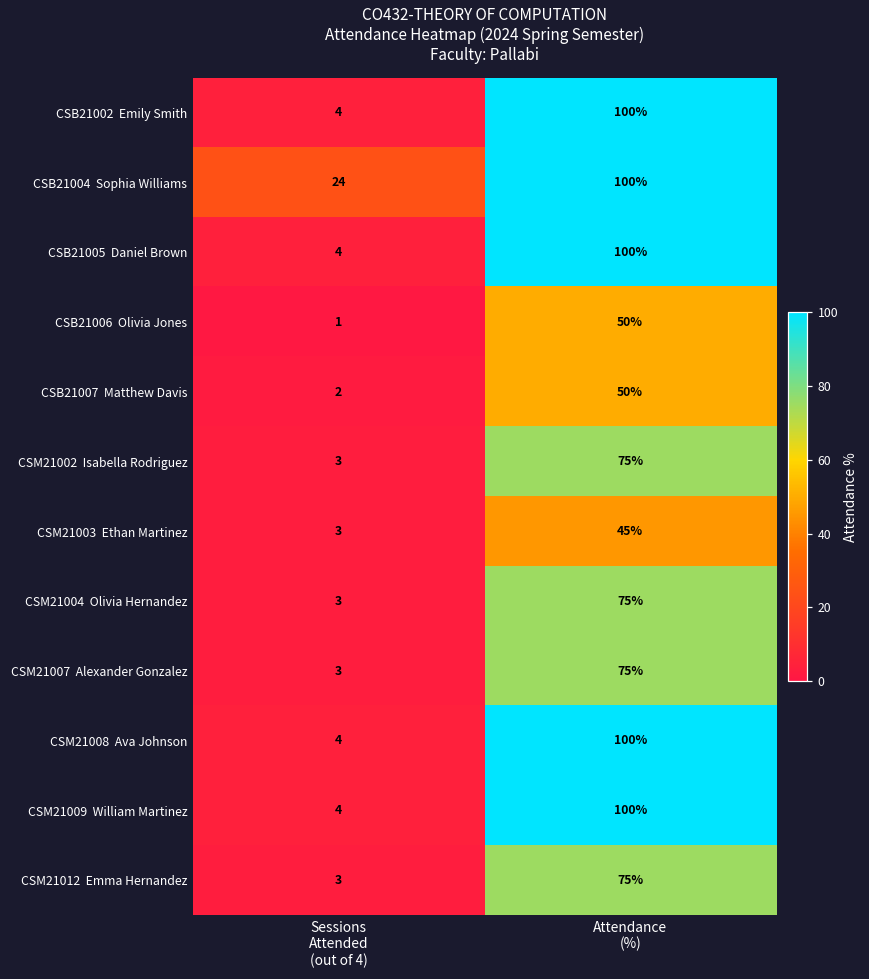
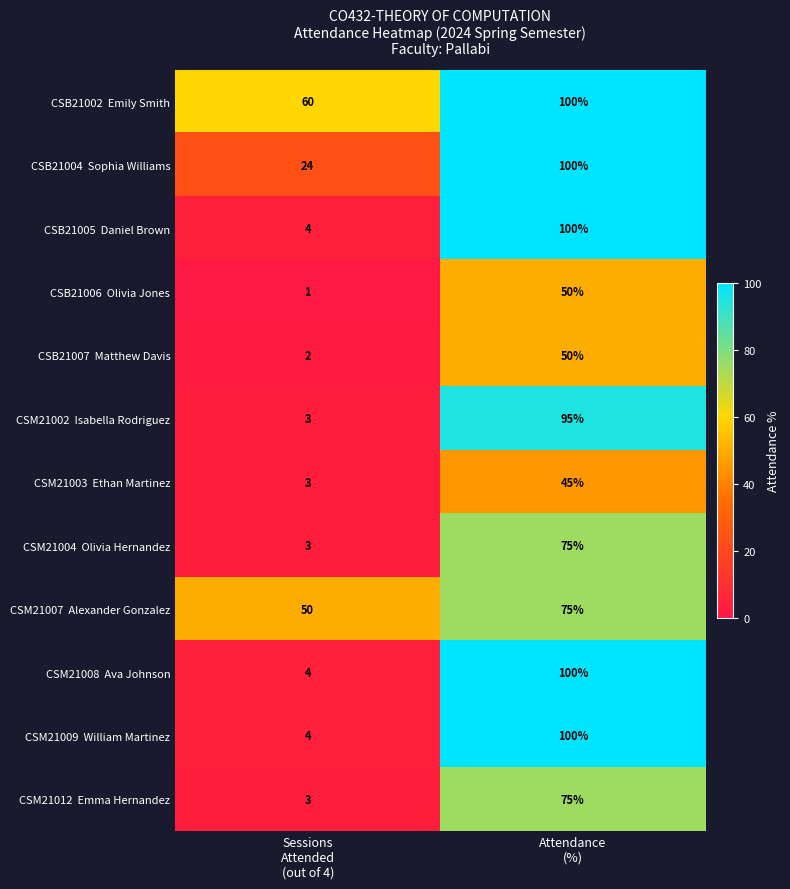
  {
    "CSB21002 Emily Smith": {
-     "Sessions Attended (out of 4)": "4",
+     "Sessions Attended (out of 4)": "60",
      "Attendance (%)": "100%"
    },
    "CSB21004 Sophia Williams": {
      "Sessions Attended (out of 4)": "24",
      "Attendance (%)": "100%"
    },
    "CSB21005 Daniel Brown": {
      "Sessions Attended (out of 4)": "4",
      "Attendance (%)": "100%"
    },
    "CSB21006 Olivia Jones": {
      "Sessions Attended (out of 4)": "1",
      "Attendance (%)": "50%"
    },
    "CSB21007 Matthew Davis": {
      "Sessions Attended (out of 4)": "2",
      "Attendance (%)": "50%"
    },
    "CSM21002 Isabella Rodriguez": {
      "Sessions Attended (out of 4)": "3",
-     "Attendance (%)": "75%"
+     "Attendance (%)": "95%"
    },
    "CSM21003 Ethan Martinez": {
      "Sessions Attended (out of 4)": "3",
      "Attendance (%)": "45%"
    },
    "CSM21004 Olivia Hernandez": {
      "Sessions Attended (out of 4)": "3",
      "Attendance (%)": "75%"
    },
    "CSM21007 Alexander Gonzalez": {
-     "Sessions Attended (out of 4)": "3",
+     "Sessions Attended (out of 4)": "50",
      "Attendance (%)": "75%"
    },
    "CSM21008 Ava Johnson": {
      "Sessions Attended (out of 4)": "4",
      "Attendance (%)": "100%"
    },
    "CSM21009 William Martinez": {
      "Sessions Attended (out of 4)": "4",
      "Attendance (%)": "100%"
    },
    "CSM21012 Emma Hernandez": {
      "Sessions Attended (out of 4)": "3",
      "Attendance (%)": "75%"
    }
  }
